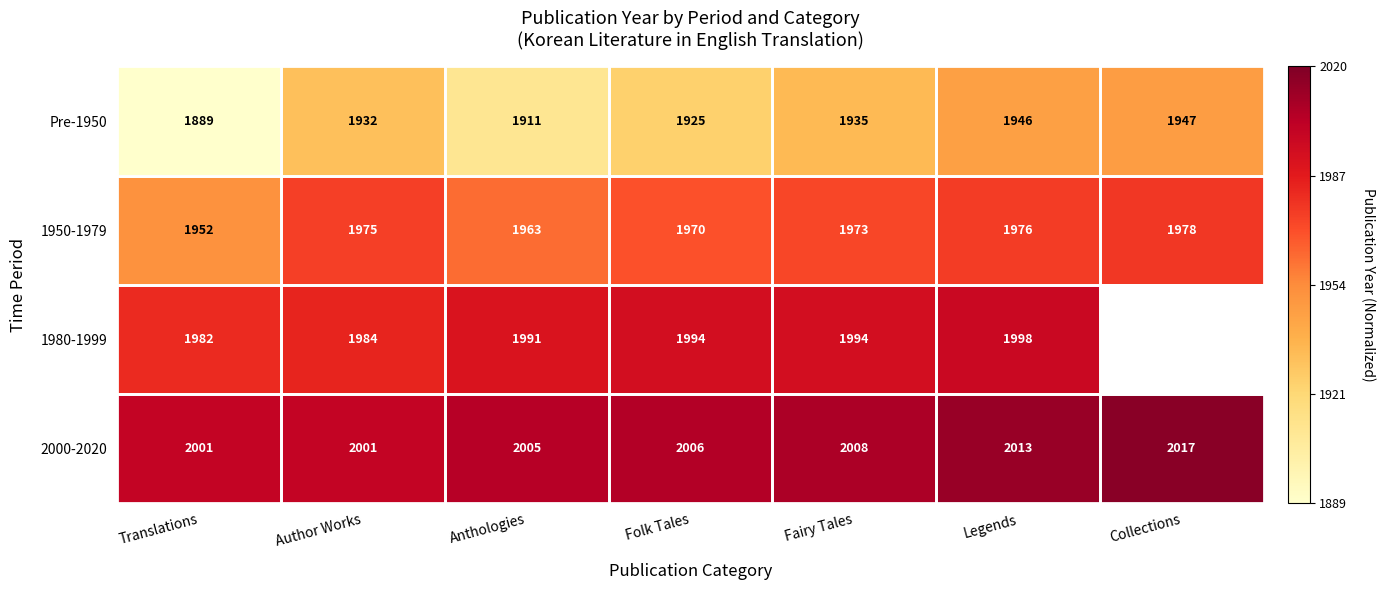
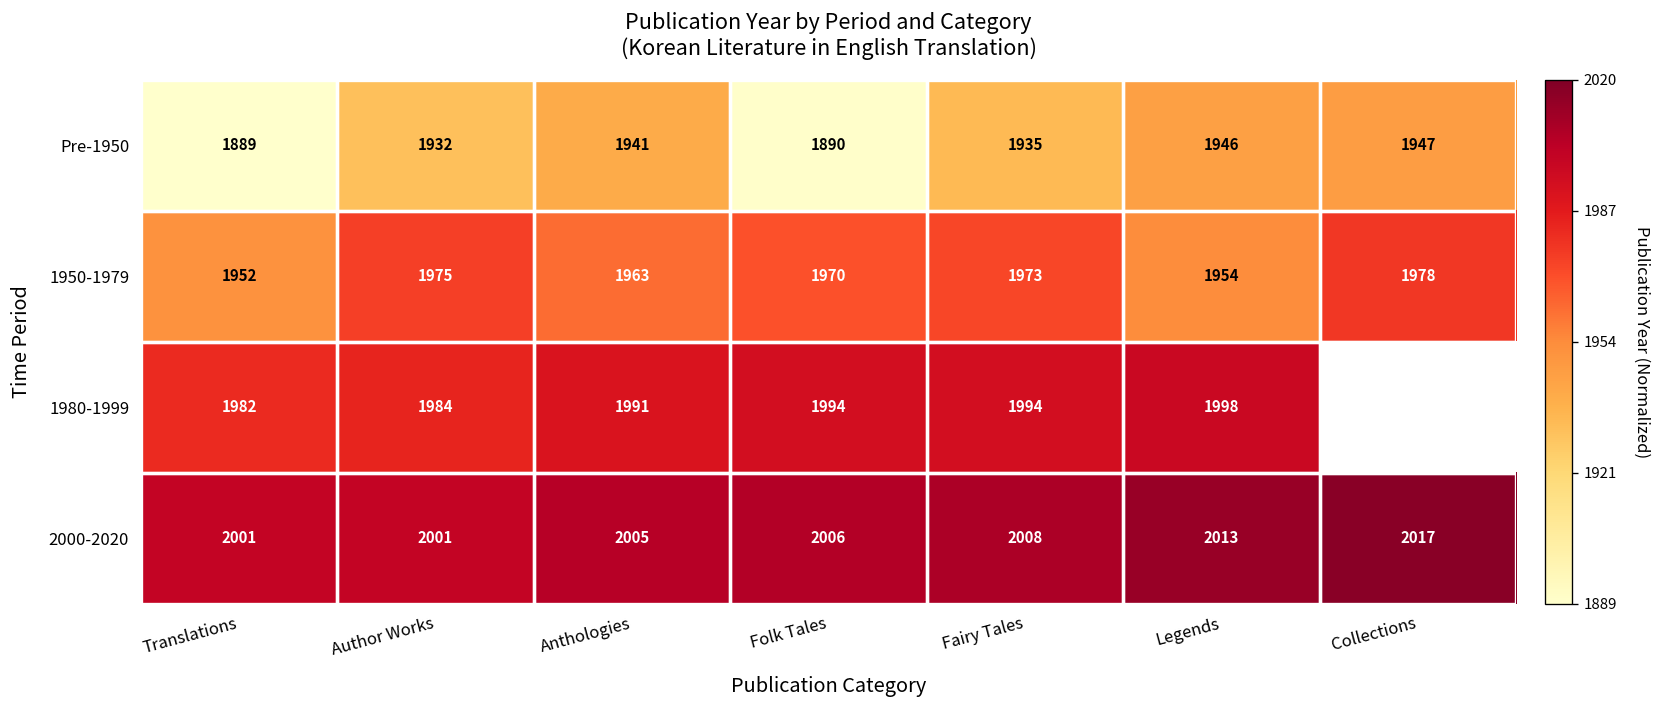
  {
    "Pre-1950": {
      "Translations": 1889,
      "Author Works": 1932,
-     "Anthologies": 1911,
-     "Folk Tales": 1925,
+     "Anthologies": 1941,
+     "Folk Tales": 1890,
      "Fairy Tales": 1935,
      "Legends": 1946,
      "Collections": 1947
    },
    "1950-1979": {
      "Translations": 1952,
      "Author Works": 1975,
      "Anthologies": 1963,
      "Folk Tales": 1970,
      "Fairy Tales": 1973,
-     "Legends": 1976,
+     "Legends": 1954,
      "Collections": 1978
    },
    "1980-1999": {
      "Translations": 1982,
      "Author Works": 1984,
      "Anthologies": 1991,
      "Folk Tales": 1994,
      "Fairy Tales": 1994,
      "Legends": 1998
    },
    "2000-2020": {
      "Translations": 2001,
      "Author Works": 2001,
      "Anthologies": 2005,
      "Folk Tales": 2006,
      "Fairy Tales": 2008,
      "Legends": 2013,
      "Collections": 2017
    }
  }
